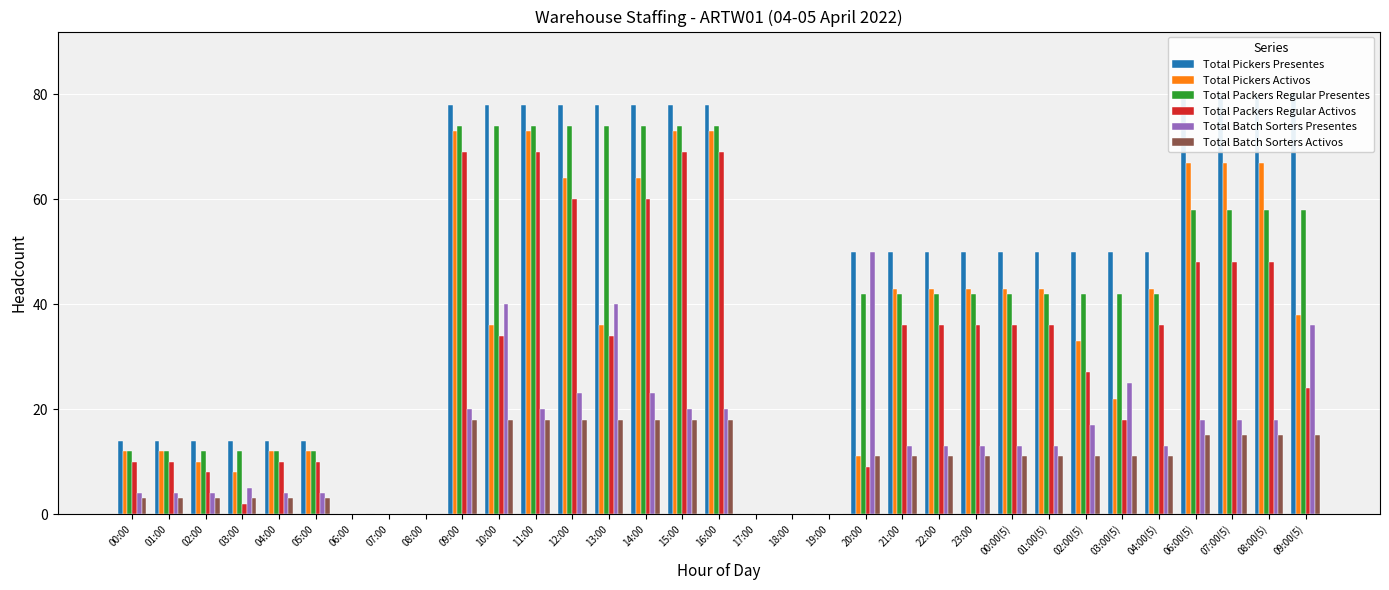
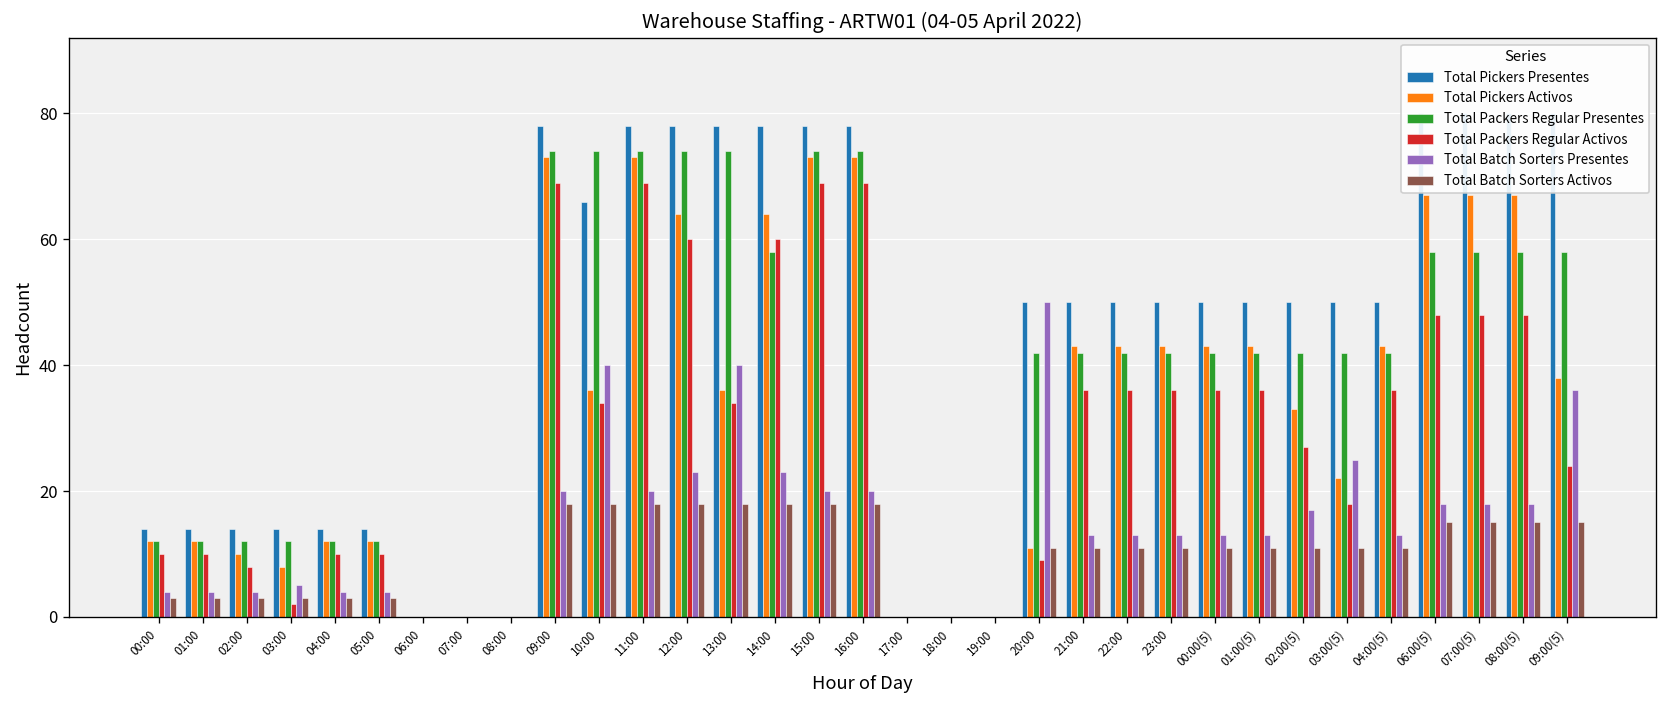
  {
    "Total Pickers Presentes": {
      "00:00": 14,
      "01:00": 14,
      "02:00": 14,
      "03:00": 14,
      "04:00": 14,
      "05:00": 14,
      "06:00": 0,
      "07:00": 0,
      "08:00": 0,
      "09:00": 78,
-     "10:00": 78,
+     "10:00": 66,
      "11:00": 78,
      "12:00": 78,
      "13:00": 78,
      "14:00": 78,
      "15:00": 78,
      "16:00": 78,
      "17:00": 0,
      "18:00": 0,
      "19:00": 0,
      "20:00": 50,
      "21:00": 50,
      "22:00": 50,
      "23:00": 50,
      "00:00(5)": 50,
      "01:00(5)": 50,
      "02:00(5)": 50,
      "03:00(5)": 50,
      "04:00(5)": 50
    },
    "Total Pickers Activos": {
      "00:00": 12,
      "01:00": 12,
      "02:00": 10,
      "03:00": 8,
      "04:00": 12,
      "05:00": 12,
      "06:00": 0,
      "07:00": 0,
      "08:00": 0,
      "09:00": 73,
      "10:00": 36,
      "11:00": 73,
      "12:00": 64,
      "13:00": 36,
      "14:00": 64,
      "15:00": 73,
      "16:00": 73,
      "17:00": 0,
      "18:00": 0,
      "19:00": 0,
      "20:00": 11,
      "21:00": 43,
      "22:00": 43,
      "23:00": 43,
      "00:00(5)": 43,
      "01:00(5)": 43,
      "02:00(5)": 33,
      "03:00(5)": 22,
      "04:00(5)": 43,
      "06:00(5)": 67,
      "07:00(5)": 67,
      "08:00(5)": 67,
      "09:00(5)": 38
    },
    "Total Packers Regular Presentes": {
      "00:00": 12,
      "01:00": 12,
      "02:00": 12,
      "03:00": 12,
      "04:00": 12,
      "05:00": 12,
      "06:00": 0,
      "07:00": 0,
      "08:00": 0,
      "09:00": 74,
      "10:00": 74,
      "11:00": 74,
      "12:00": 74,
      "13:00": 74,
-     "14:00": 74,
+     "14:00": 58,
      "15:00": 74,
      "16:00": 74,
      "17:00": 0,
      "18:00": 0,
      "19:00": 0,
      "20:00": 42,
      "21:00": 42,
      "22:00": 42,
      "23:00": 42,
      "00:00(5)": 42,
      "01:00(5)": 42,
      "02:00(5)": 42,
      "03:00(5)": 42,
      "04:00(5)": 42,
      "06:00(5)": 58,
      "07:00(5)": 58,
      "08:00(5)": 58,
      "09:00(5)": 58
    },
    "Total Packers Regular Activos": {
      "00:00": 10,
      "01:00": 10,
      "02:00": 8,
      "03:00": 2,
      "04:00": 10,
      "05:00": 10,
      "06:00": 0,
      "07:00": 0,
      "08:00": 0,
      "09:00": 69,
      "10:00": 34,
      "11:00": 69,
      "12:00": 60,
      "13:00": 34,
      "14:00": 60,
      "15:00": 69,
      "16:00": 69,
      "17:00": 0,
      "18:00": 0,
      "19:00": 0,
      "20:00": 9,
      "21:00": 36,
      "22:00": 36,
      "23:00": 36,
      "00:00(5)": 36,
      "01:00(5)": 36,
      "02:00(5)": 27,
      "03:00(5)": 18,
      "04:00(5)": 36,
      "06:00(5)": 48,
      "07:00(5)": 48,
      "08:00(5)": 48,
      "09:00(5)": 24
    },
    "Total Batch Sorters Presentes": {
      "00:00": 4,
      "01:00": 4,
      "02:00": 4,
      "03:00": 5,
      "04:00": 4,
      "05:00": 4,
      "06:00": 0,
      "07:00": 0,
      "08:00": 0,
      "09:00": 20,
      "10:00": 40,
      "11:00": 20,
      "12:00": 23,
      "13:00": 40,
      "14:00": 23,
      "15:00": 20,
      "16:00": 20,
      "17:00": 0,
      "18:00": 0,
      "19:00": 0,
      "20:00": 50,
      "21:00": 13,
      "22:00": 13,
      "23:00": 13,
      "00:00(5)": 13,
      "01:00(5)": 13,
      "02:00(5)": 17,
      "03:00(5)": 25,
      "04:00(5)": 13,
      "06:00(5)": 18,
      "07:00(5)": 18,
      "08:00(5)": 18,
      "09:00(5)": 36
    },
    "Total Batch Sorters Activos": {
      "00:00": 3,
      "01:00": 3,
      "02:00": 3,
      "03:00": 3,
      "04:00": 3,
      "05:00": 3,
      "06:00": 0,
      "07:00": 0,
      "08:00": 0,
      "09:00": 18,
      "10:00": 18,
      "11:00": 18,
      "12:00": 18,
      "13:00": 18,
      "14:00": 18,
      "15:00": 18,
      "16:00": 18,
      "17:00": 0,
      "18:00": 0,
      "19:00": 0,
      "20:00": 11,
      "21:00": 11,
      "22:00": 11,
      "23:00": 11,
      "00:00(5)": 11,
      "01:00(5)": 11,
      "02:00(5)": 11,
      "03:00(5)": 11,
      "04:00(5)": 11,
      "06:00(5)": 15,
      "07:00(5)": 15,
      "08:00(5)": 15,
      "09:00(5)": 15
    }
  }
